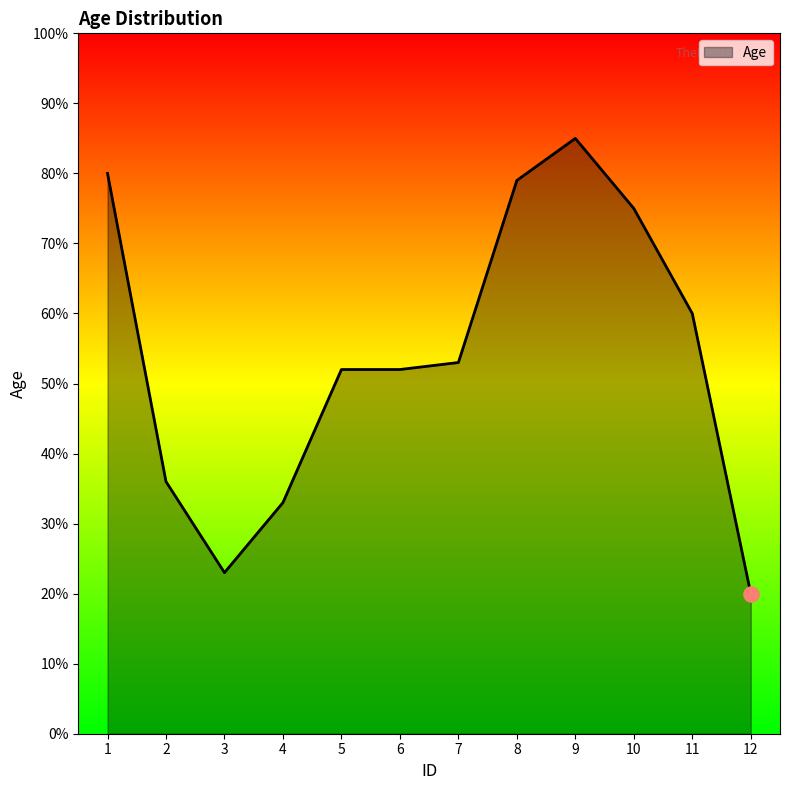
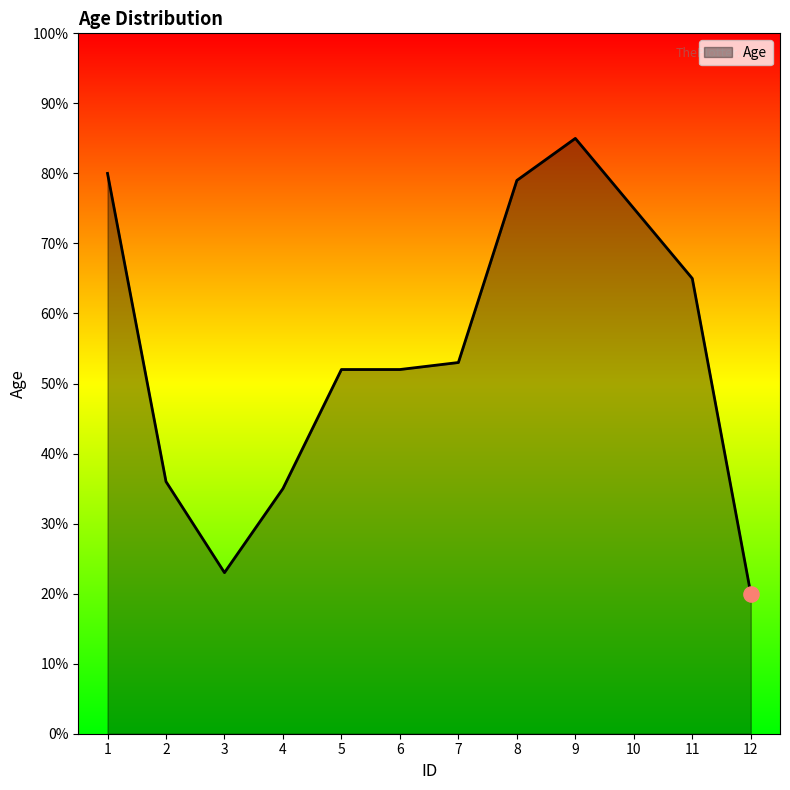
  {
    "Age": {
      "1": "80%",
      "2": "36%",
      "3": "23%",
-     "4": "33%",
+     "4": "35%",
      "5": "52%",
      "6": "52%",
      "7": "53%",
      "8": "79%",
      "9": "85%",
      "10": "75%",
-     "11": "60%"
+     "11": "65%"
    }
  }
